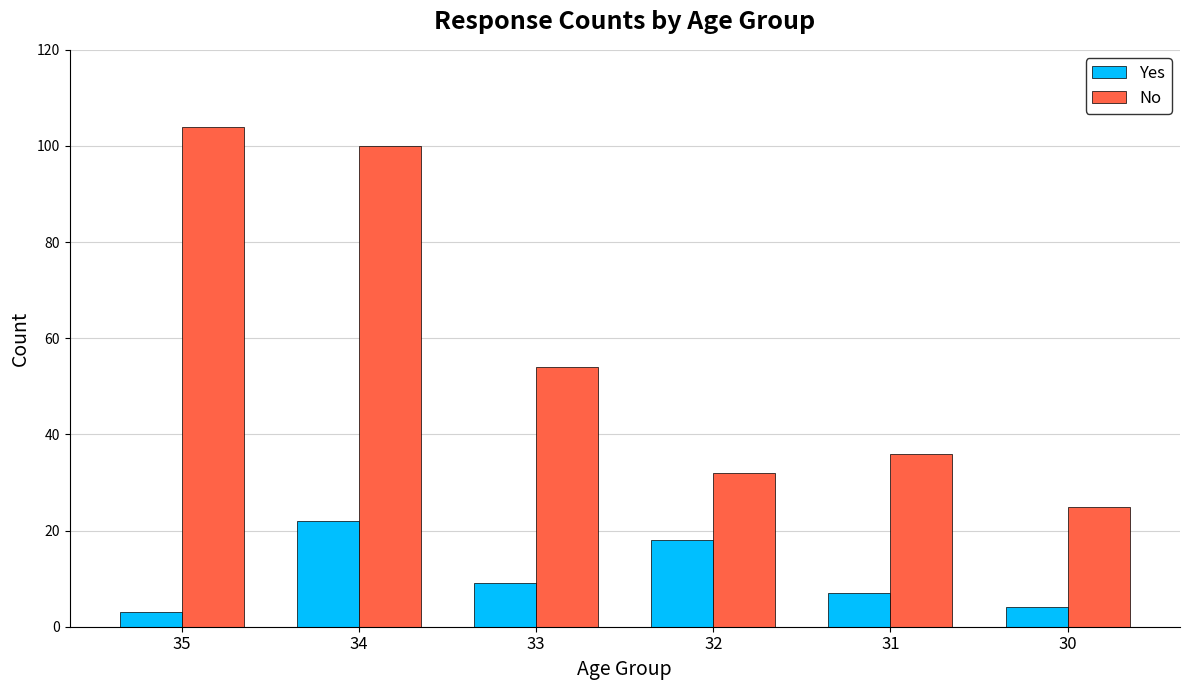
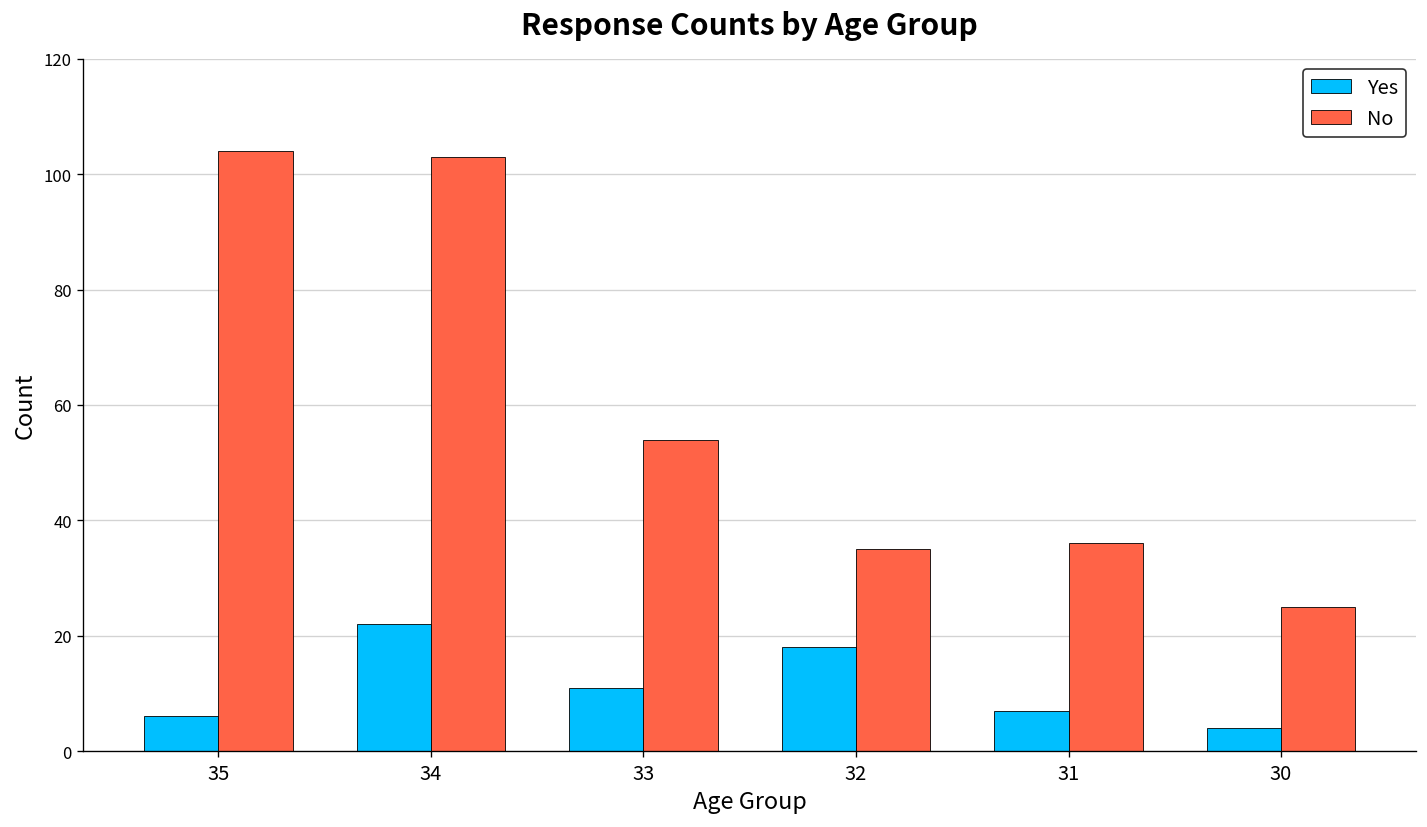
  {
    "Yes": {
-     "35": 3,
+     "35": 6,
      "34": 22,
-     "33": 9,
+     "33": 11,
      "32": 18,
      "31": 7,
      "30": 4
    },
    "No": {
      "35": 104,
-     "34": 100,
+     "34": 103,
      "33": 54,
-     "32": 32,
+     "32": 35,
      "31": 36,
      "30": 25
    }
  }
